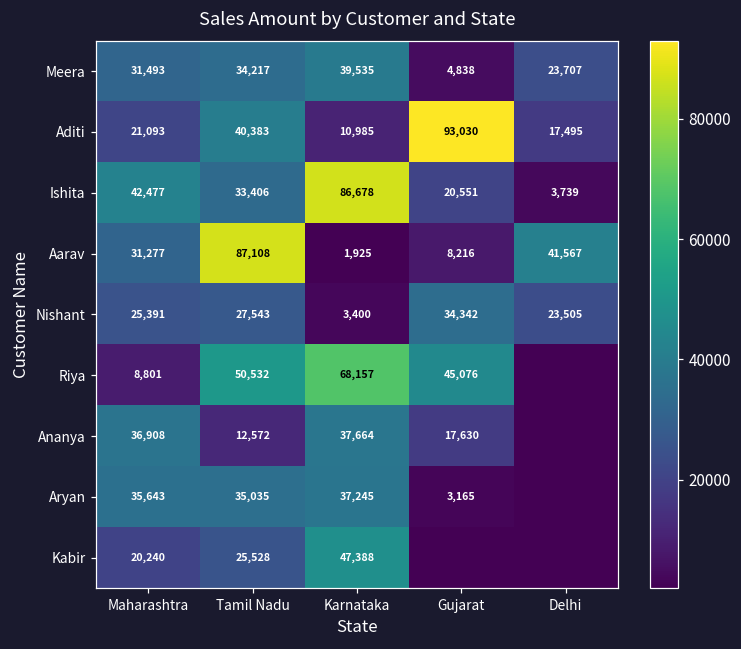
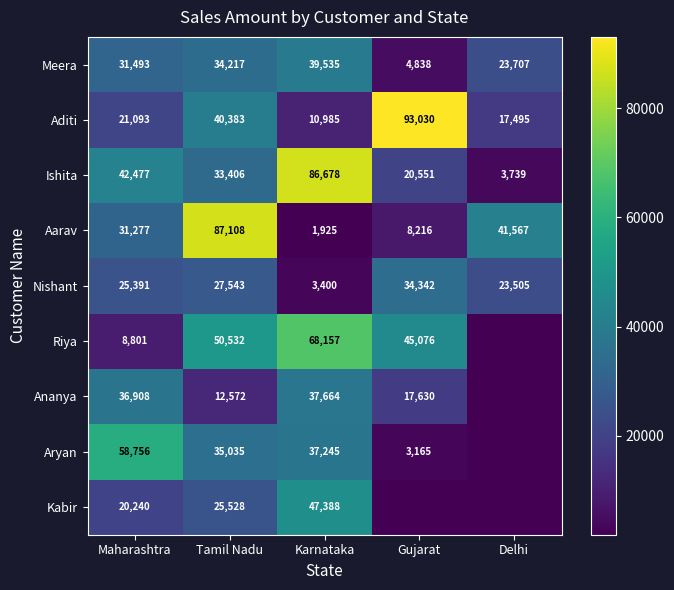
  {
    "Meera": {
      "Maharashtra": "31,493",
      "Tamil Nadu": "34,217",
      "Karnataka": "39,535",
      "Gujarat": "4,838",
      "Delhi": "23,707"
    },
    "Aditi": {
      "Maharashtra": "21,093",
      "Tamil Nadu": "40,383",
      "Karnataka": "10,985",
      "Gujarat": "93,030",
      "Delhi": "17,495"
    },
    "Ishita": {
      "Maharashtra": "42,477",
      "Tamil Nadu": "33,406",
      "Karnataka": "86,678",
      "Gujarat": "20,551",
      "Delhi": "3,739"
    },
    "Aarav": {
      "Maharashtra": "31,277",
      "Tamil Nadu": "87,108",
      "Karnataka": "1,925",
      "Gujarat": "8,216",
      "Delhi": "41,567"
    },
    "Nishant": {
      "Maharashtra": "25,391",
      "Tamil Nadu": "27,543",
      "Karnataka": "3,400",
      "Gujarat": "34,342",
      "Delhi": "23,505"
    },
    "Riya": {
      "Maharashtra": "8,801",
      "Tamil Nadu": "50,532",
      "Karnataka": "68,157",
      "Gujarat": "45,076"
    },
    "Ananya": {
      "Maharashtra": "36,908",
      "Tamil Nadu": "12,572",
      "Karnataka": "37,664",
      "Gujarat": "17,630"
    },
    "Aryan": {
-     "Maharashtra": "35,643",
+     "Maharashtra": "58,756",
      "Tamil Nadu": "35,035",
      "Karnataka": "37,245",
      "Gujarat": "3,165"
    },
    "Kabir": {
      "Maharashtra": "20,240",
      "Tamil Nadu": "25,528",
      "Karnataka": "47,388"
    }
  }
